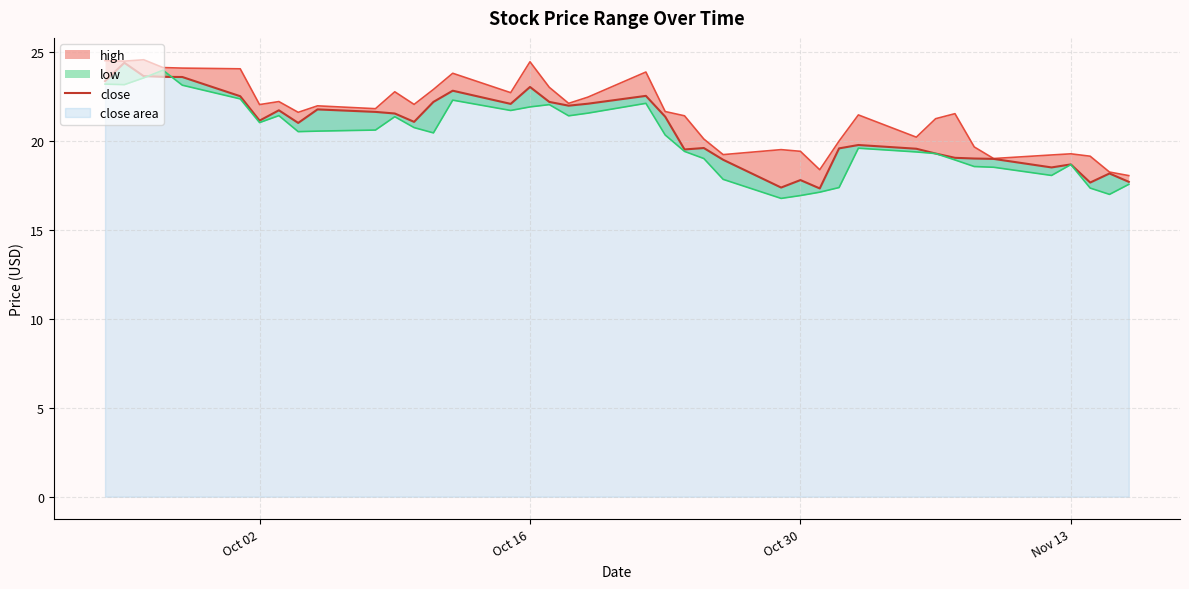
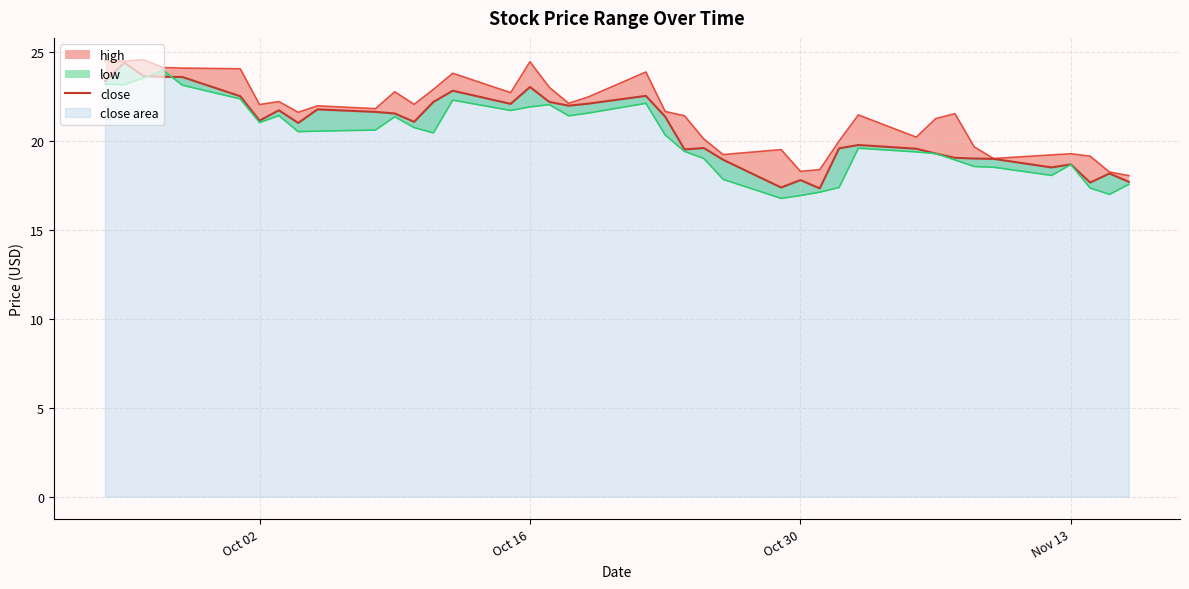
  {
    "high": {
      "Oct 02": 22.0,
      "Oct 16": 24.4,
-     "Oct 30": 19.4,
+     "Oct 30": 18.3,
      "Nov 13": 19.3
    }
  }
